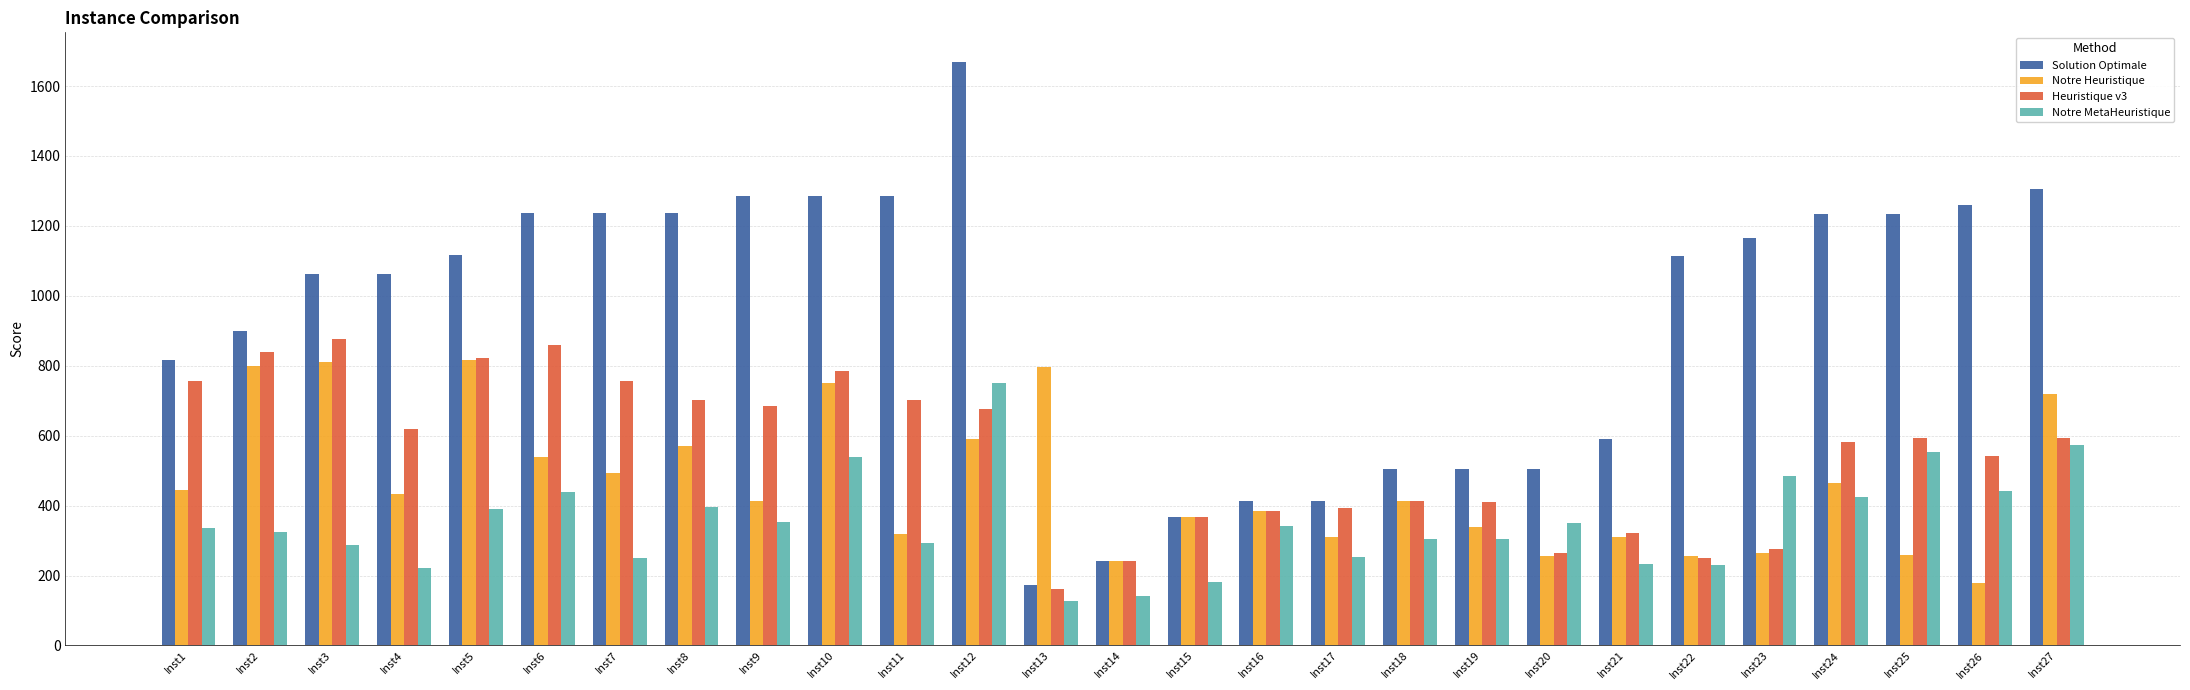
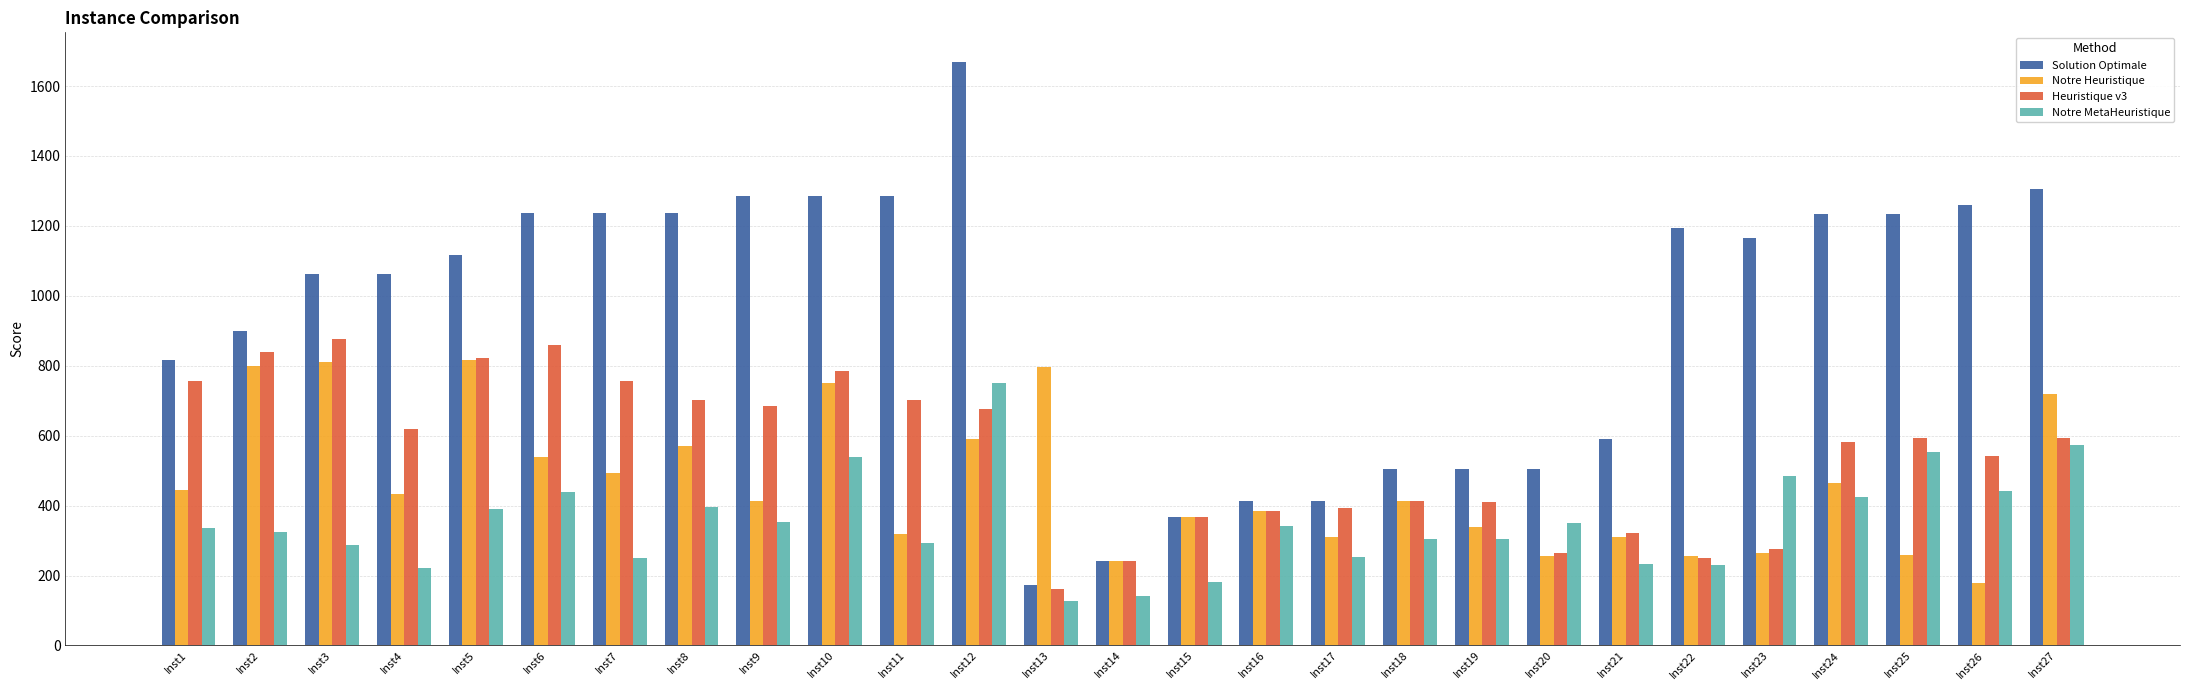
  {
    "Solution Optimale": {
      "Inst1": 820,
      "Inst2": 900,
      "Inst3": 1060,
      "Inst4": 1060,
      "Inst5": 1120,
      "Inst6": 1240,
      "Inst7": 1240,
      "Inst8": 1240,
      "Inst9": 1280,
      "Inst10": 1280,
      "Inst11": 1280,
      "Inst12": 1670,
      "Inst13": 170,
      "Inst14": 240,
      "Inst15": 370,
      "Inst16": 410,
      "Inst17": 410,
      "Inst18": 500,
      "Inst19": 500,
      "Inst20": 500,
      "Inst21": 590,
-     "Inst22": 1110,
+     "Inst22": 1190,
      "Inst23": 1160,
      "Inst24": 1230,
      "Inst25": 1230,
      "Inst26": 1260,
      "Inst27": 1310
    },
    "Notre Heuristique": {
      "Inst1": 440,
      "Inst2": 800,
      "Inst3": 810,
      "Inst4": 430,
      "Inst5": 820,
      "Inst6": 540,
      "Inst7": 490,
      "Inst8": 570,
      "Inst9": 410,
      "Inst10": 750,
      "Inst11": 320,
      "Inst12": 590,
      "Inst13": 800,
      "Inst14": 240,
      "Inst15": 370,
      "Inst16": 390,
      "Inst17": 310,
      "Inst18": 410,
      "Inst19": 340,
      "Inst20": 260,
      "Inst21": 310,
      "Inst22": 260,
      "Inst23": 260,
      "Inst24": 470,
      "Inst25": 260,
      "Inst26": 180,
      "Inst27": 720
    },
    "Heuristique v3": {
      "Inst1": 760,
      "Inst2": 840,
      "Inst3": 880,
      "Inst4": 620,
      "Inst5": 820,
      "Inst6": 860,
      "Inst7": 760,
      "Inst8": 700,
      "Inst9": 680,
      "Inst10": 790,
      "Inst11": 700,
      "Inst12": 680,
      "Inst13": 160,
      "Inst14": 240,
      "Inst15": 370,
      "Inst16": 390,
      "Inst17": 390,
      "Inst18": 410,
      "Inst19": 410,
      "Inst20": 260,
      "Inst21": 320,
      "Inst22": 250,
      "Inst23": 280,
      "Inst24": 580,
      "Inst25": 590,
      "Inst26": 540,
      "Inst27": 590
    },
    "Notre MetaHeuristique": {
      "Inst1": 340,
      "Inst2": 320,
      "Inst3": 290,
      "Inst4": 220,
      "Inst5": 390,
      "Inst6": 440,
      "Inst7": 250,
      "Inst8": 400,
      "Inst9": 350,
      "Inst10": 540,
      "Inst11": 290,
      "Inst12": 750,
      "Inst13": 130,
      "Inst14": 140,
      "Inst15": 180,
      "Inst16": 340,
      "Inst17": 250,
      "Inst18": 310,
      "Inst19": 300,
      "Inst20": 350,
      "Inst21": 230,
      "Inst22": 230,
      "Inst23": 490,
      "Inst24": 430,
      "Inst25": 550,
      "Inst26": 440,
      "Inst27": 570
    }
  }
